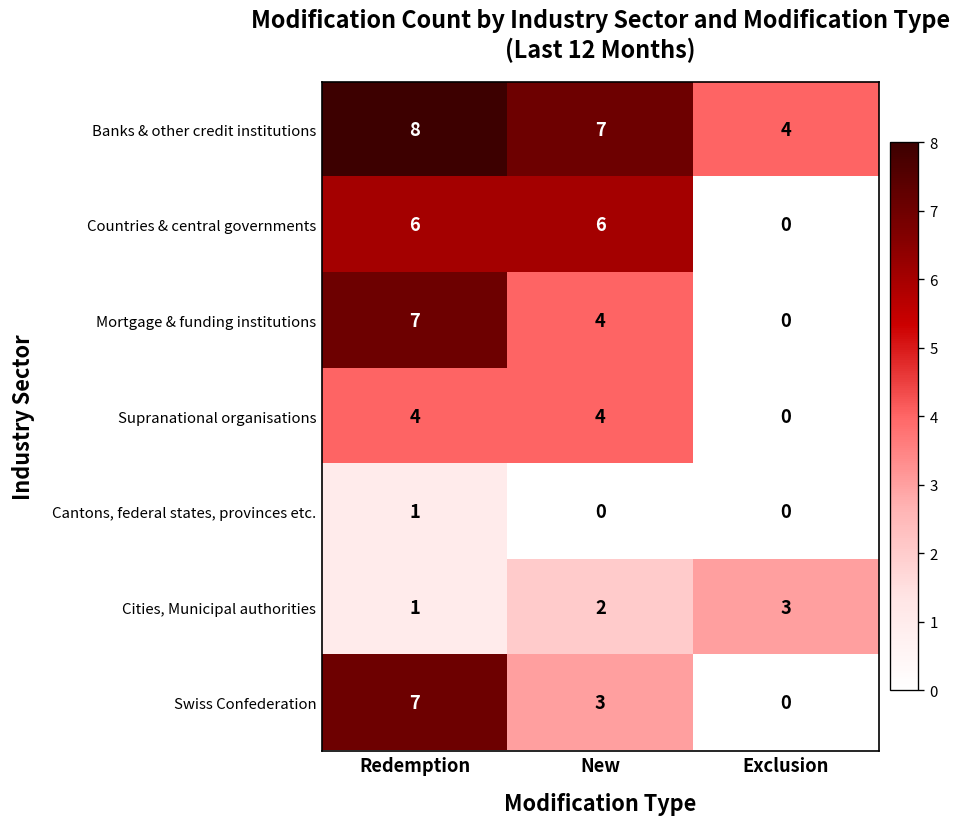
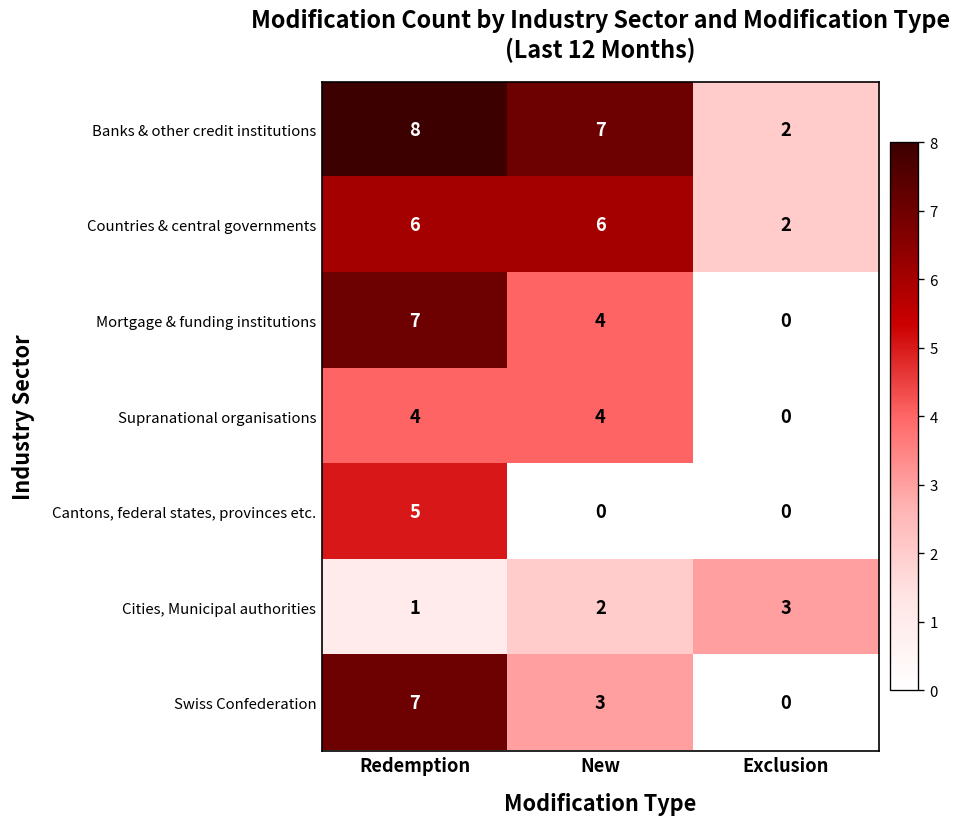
  {
    "Banks & other credit institutions": {
      "Redemption": 8,
      "New": 7,
-     "Exclusion": 4
+     "Exclusion": 2
    },
    "Countries & central governments": {
      "Redemption": 6,
      "New": 6,
-     "Exclusion": 0
+     "Exclusion": 2
    },
    "Mortgage & funding institutions": {
      "Redemption": 7,
      "New": 4,
      "Exclusion": 0
    },
    "Supranational organisations": {
      "Redemption": 4,
      "New": 4,
      "Exclusion": 0
    },
    "Cantons, federal states, provinces etc.": {
-     "Redemption": 1,
+     "Redemption": 5,
      "New": 0,
      "Exclusion": 0
    },
    "Cities, Municipal authorities": {
      "Redemption": 1,
      "New": 2,
      "Exclusion": 3
    },
    "Swiss Confederation": {
      "Redemption": 7,
      "New": 3,
      "Exclusion": 0
    }
  }
